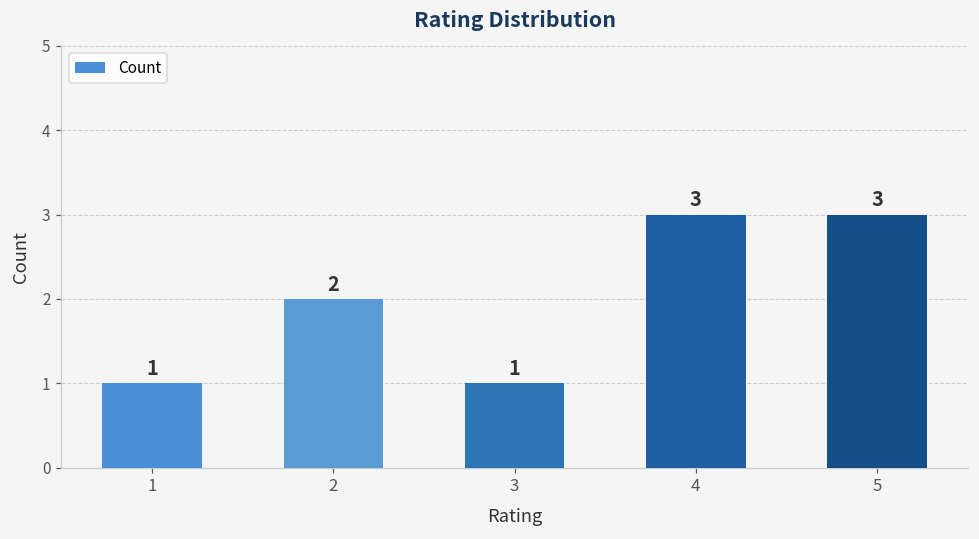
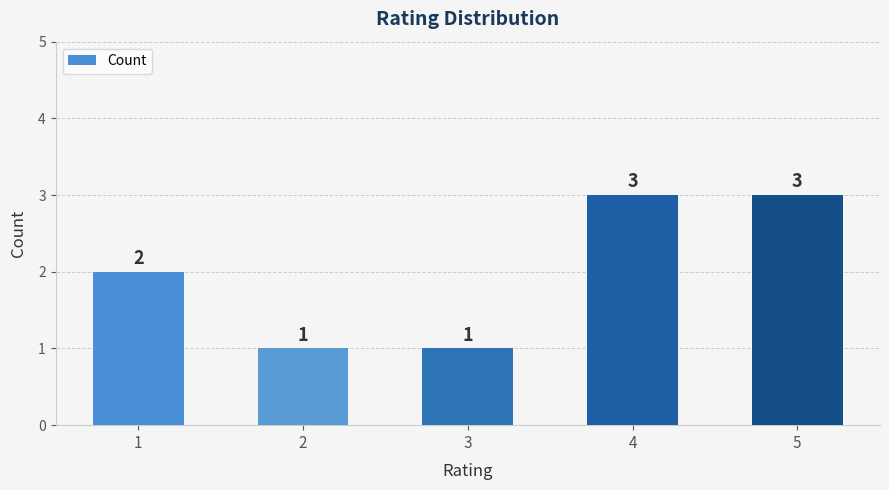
  {
-   "1": 1,
-   "2": 2,
+   "1": 2,
+   "2": 1,
    "3": 1,
    "4": 3,
    "5": 3
  }
